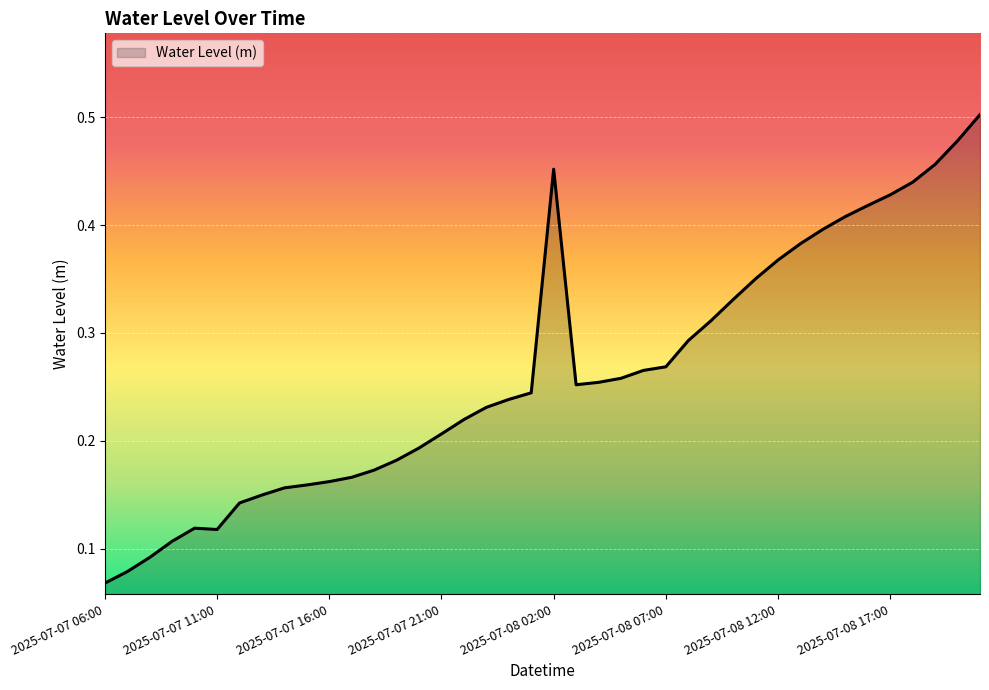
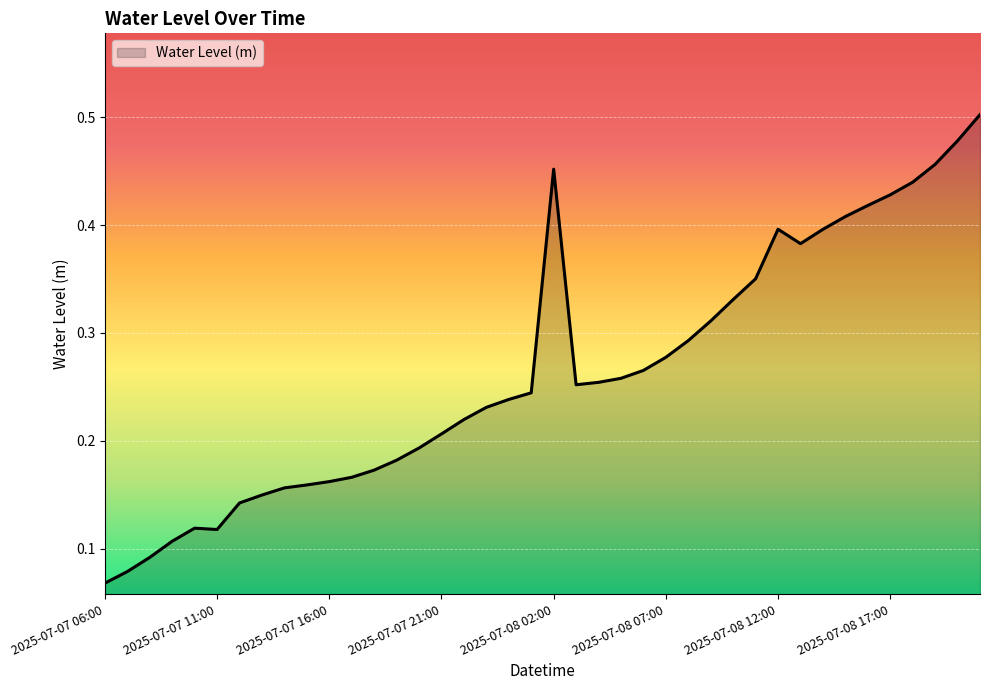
  {
    "2025-07-07 06:00": 0.068,
    "2025-07-07 11:00": 0.118,
    "2025-07-07 16:00": 0.162,
    "2025-07-07 21:00": 0.206,
    "2025-07-08 02:00": 0.452,
-   "2025-07-08 07:00": 0.269,
-   "2025-07-08 12:00": 0.368,
+   "2025-07-08 07:00": 0.277,
+   "2025-07-08 12:00": 0.396,
    "2025-07-08 17:00": 0.428
  }
